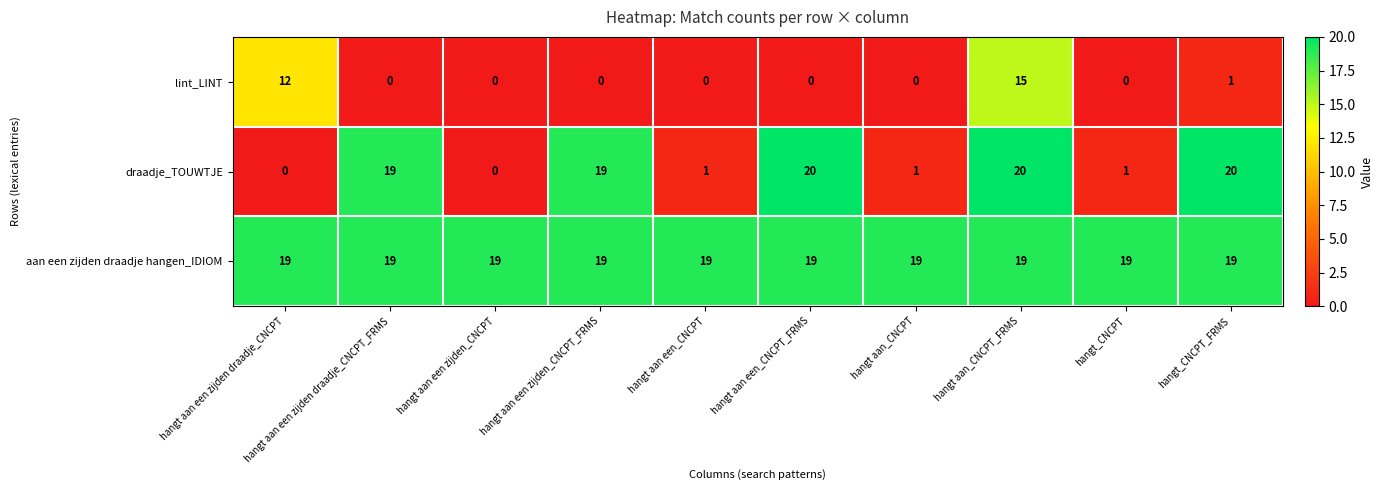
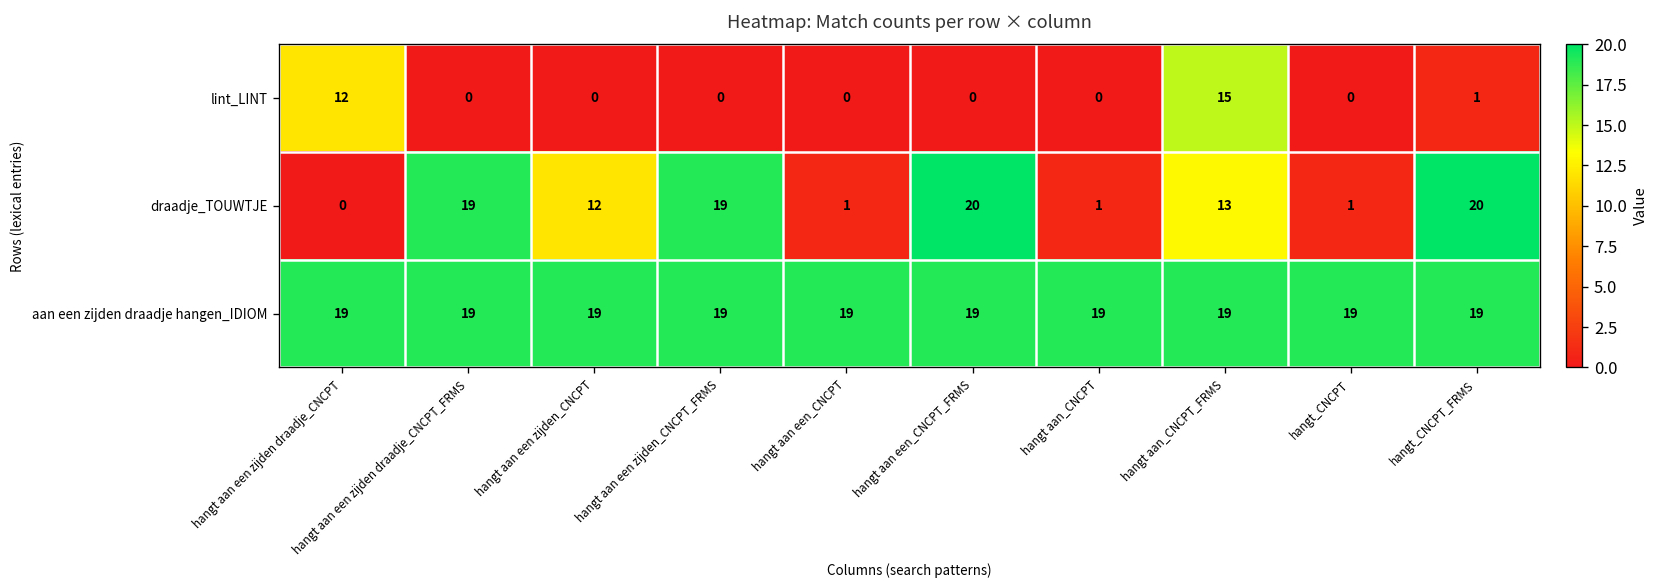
  {
    "lint_LINT": {
      "hangt aan een zijden draadje_CNCPT": 12,
      "hangt aan een zijden draadje_CNCPT_FRMS": 0,
      "hangt aan een zijden_CNCPT": 0,
      "hangt aan een zijden_CNCPT_FRMS": 0,
      "hangt aan een_CNCPT": 0,
      "hangt aan een_CNCPT_FRMS": 0,
      "hangt aan_CNCPT": 0,
      "hangt aan_CNCPT_FRMS": 15,
      "hangt_CNCPT": 0,
      "hangt_CNCPT_FRMS": 1
    },
    "draadje_TOUWTJE": {
      "hangt aan een zijden draadje_CNCPT": 0,
      "hangt aan een zijden draadje_CNCPT_FRMS": 19,
-     "hangt aan een zijden_CNCPT": 0,
+     "hangt aan een zijden_CNCPT": 12,
      "hangt aan een zijden_CNCPT_FRMS": 19,
      "hangt aan een_CNCPT": 1,
      "hangt aan een_CNCPT_FRMS": 20,
      "hangt aan_CNCPT": 1,
-     "hangt aan_CNCPT_FRMS": 20,
+     "hangt aan_CNCPT_FRMS": 13,
      "hangt_CNCPT": 1,
      "hangt_CNCPT_FRMS": 20
    },
    "aan een zijden draadje hangen_IDIOM": {
      "hangt aan een zijden draadje_CNCPT": 19,
      "hangt aan een zijden draadje_CNCPT_FRMS": 19,
      "hangt aan een zijden_CNCPT": 19,
      "hangt aan een zijden_CNCPT_FRMS": 19,
      "hangt aan een_CNCPT": 19,
      "hangt aan een_CNCPT_FRMS": 19,
      "hangt aan_CNCPT": 19,
      "hangt aan_CNCPT_FRMS": 19,
      "hangt_CNCPT": 19,
      "hangt_CNCPT_FRMS": 19
    }
  }
